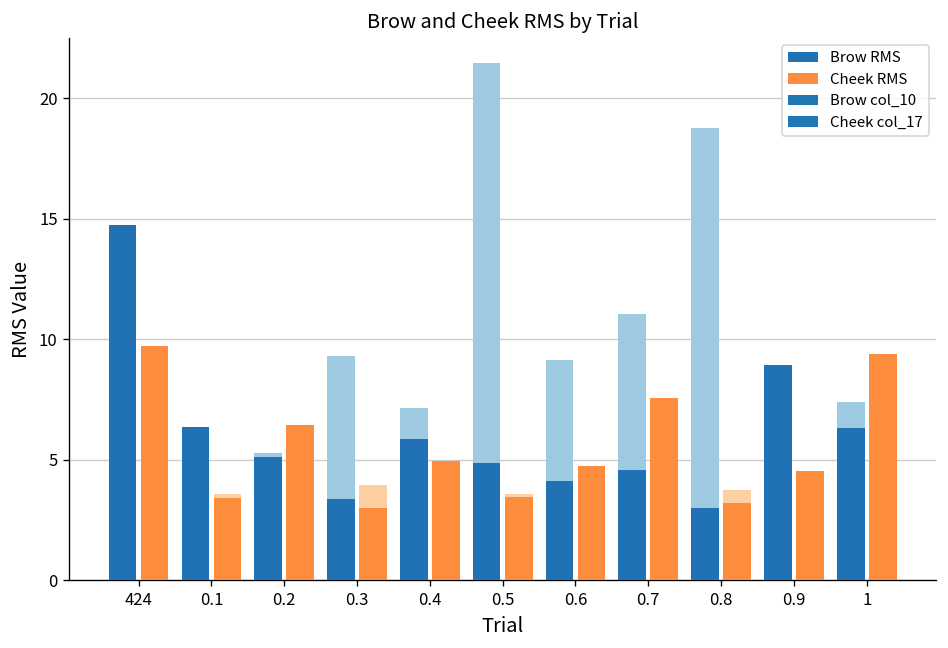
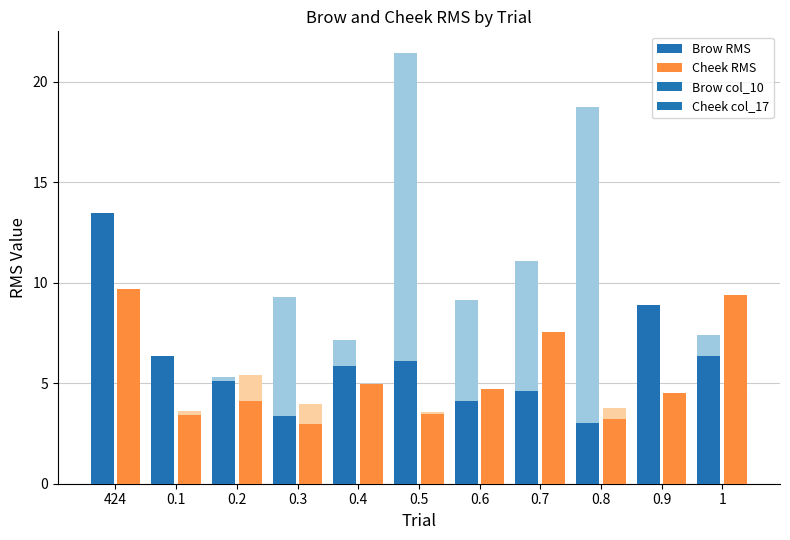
  {
    "Brow RMS": {
-     "424": 14.7,
+     "424": 13.5,
      "0.1": 6.4,
-     "0.5": 4.9,
+     "0.5": 6.1,
      "0.9": 8.9
    },
    "Cheek RMS": {
      "424": 9.7,
-     "0.2": 6.4,
+     "0.2": 4.1,
      "0.4": 5.0,
      "0.5": 3.5,
      "0.6": 4.7,
      "0.7": 7.6,
      "0.9": 4.5,
      "1": 9.4
    }
  }
